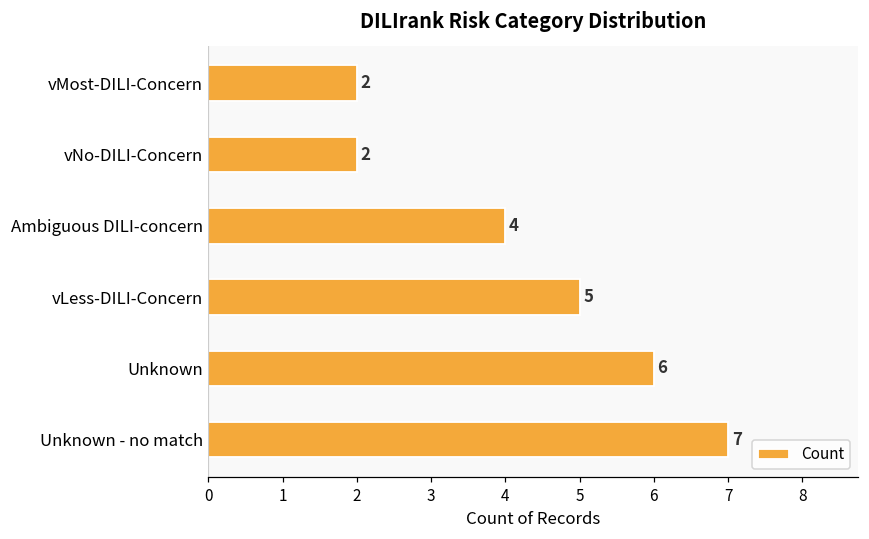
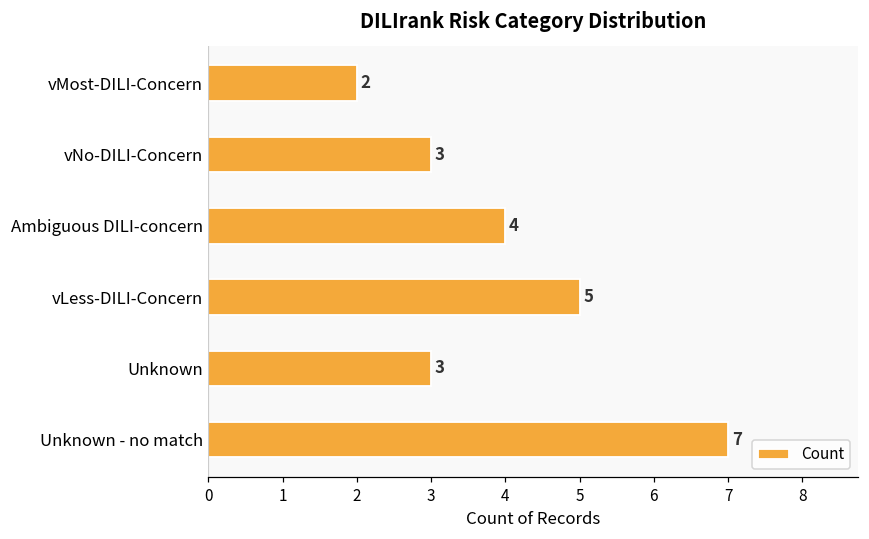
  {
    "vMost-DILI-Concern": 2,
-   "vNo-DILI-Concern": 2,
+   "vNo-DILI-Concern": 3,
    "Ambiguous DILI-concern": 4,
    "vLess-DILI-Concern": 5,
-   "Unknown": 6,
+   "Unknown": 3,
    "Unknown - no match": 7
  }
